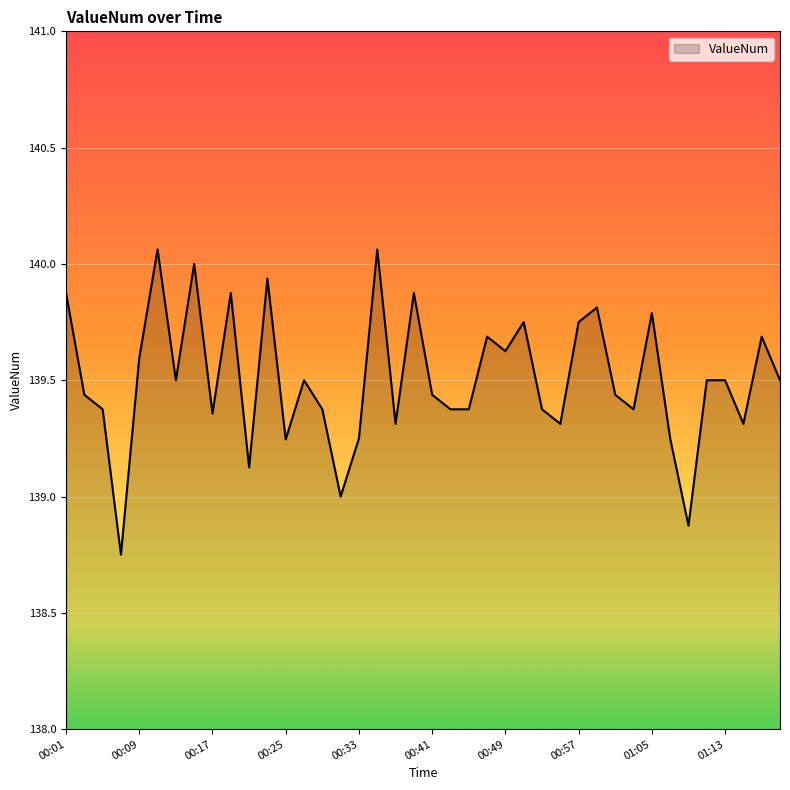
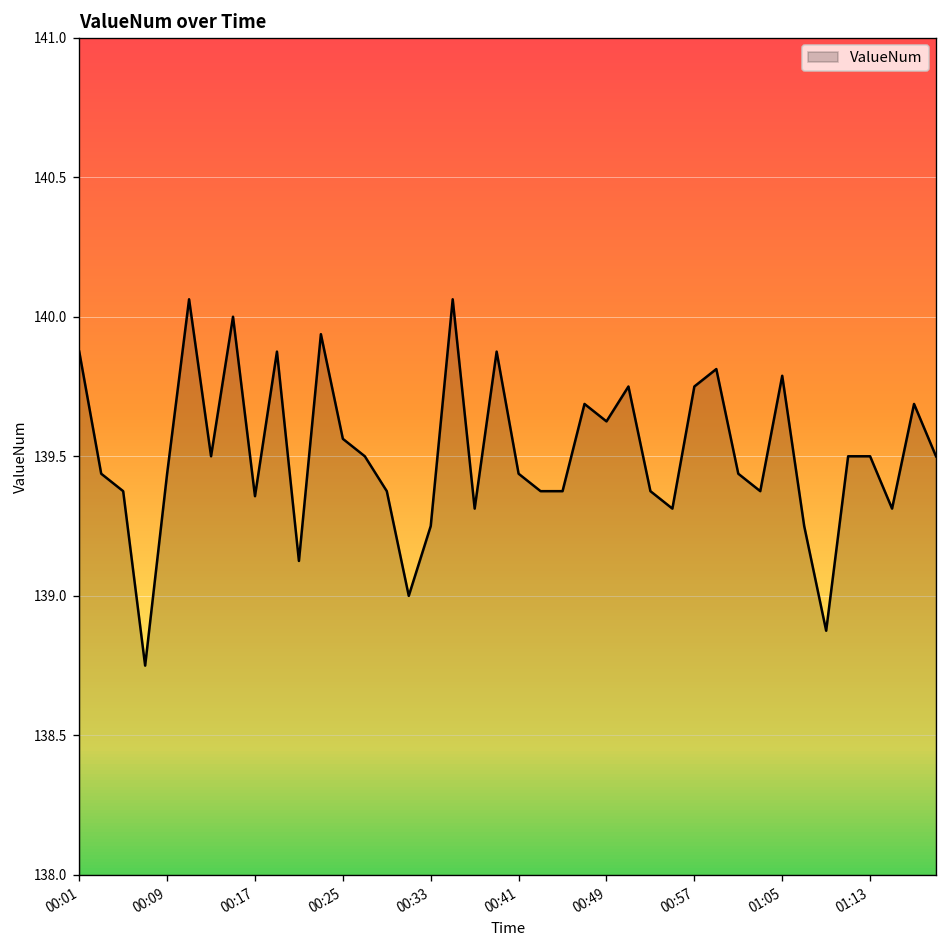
  {
    "00:01": 139.88,
-   "00:09": 139.60,
+   "00:09": 139.44,
    "00:17": 139.36,
-   "00:25": 139.25,
+   "00:25": 139.56,
    "00:33": 139.25,
    "00:41": 139.44,
    "00:49": 139.63,
    "00:57": 139.75,
    "01:05": 139.79,
    "01:13": 139.50
  }
